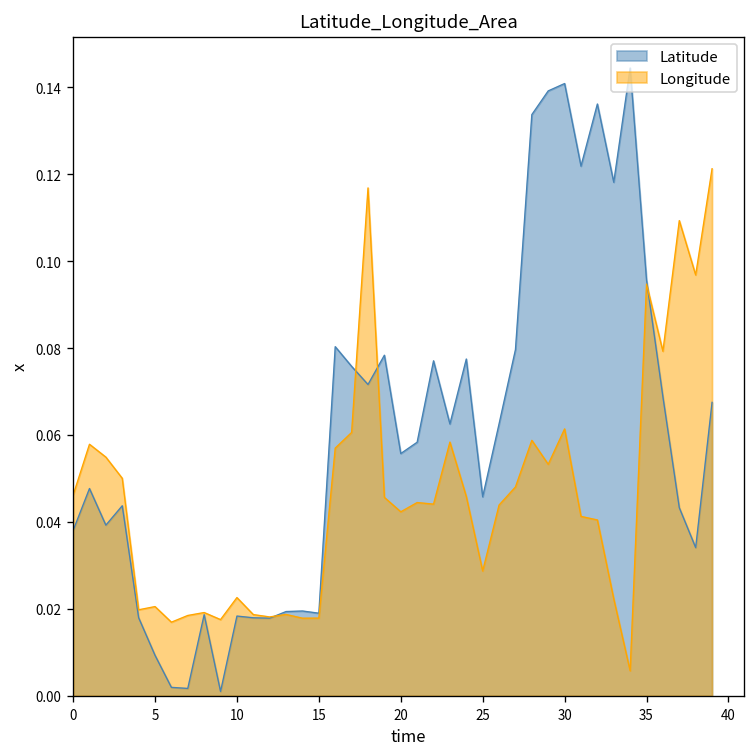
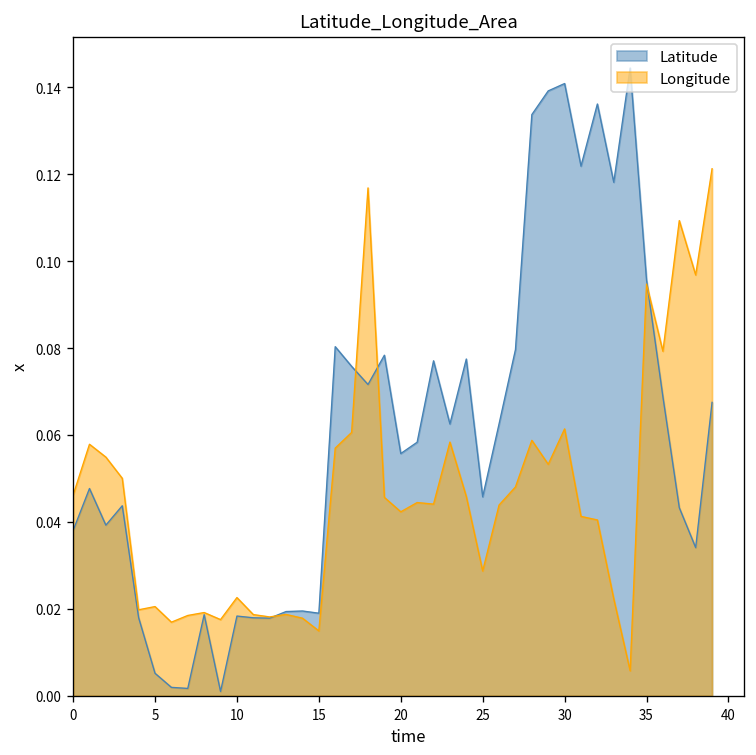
  {
    "Latitude": {
      "0": 0.038,
-     "5": 0.009,
+     "5": 0.005,
      "10": 0.018,
      "15": 0.019,
      "20": 0.056,
      "25": 0.046,
      "30": 0.141,
      "35": 0.096
    },
    "Longitude": {
      "0": 0.046,
      "5": 0.021,
      "10": 0.023,
-     "15": 0.018,
+     "15": 0.015,
      "20": 0.042,
      "25": 0.029,
      "30": 0.061,
      "35": 0.095
    }
  }
